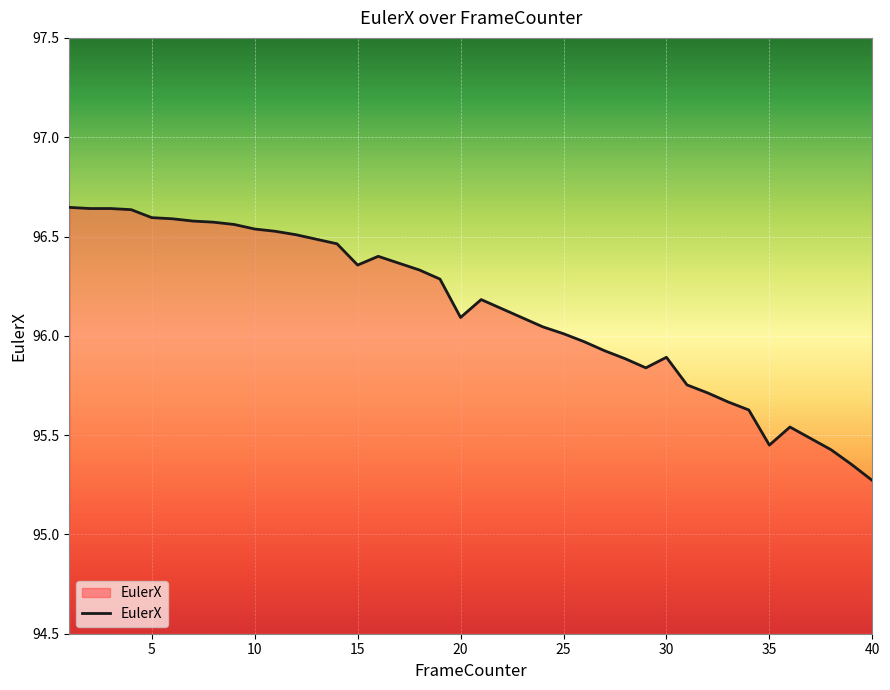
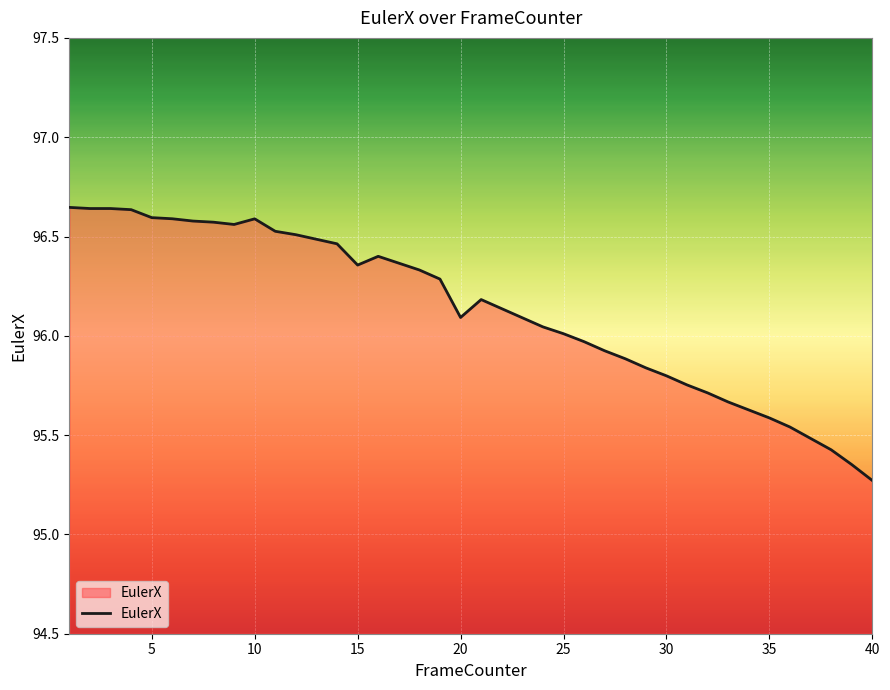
  {
    "5": 96.59,
-   "10": 96.54,
+   "10": 96.59,
    "15": 96.36,
    "20": 96.09,
    "25": 96.01,
-   "30": 95.89,
-   "35": 95.45,
+   "30": 95.80,
+   "35": 95.59,
    "40": 95.27
  }
